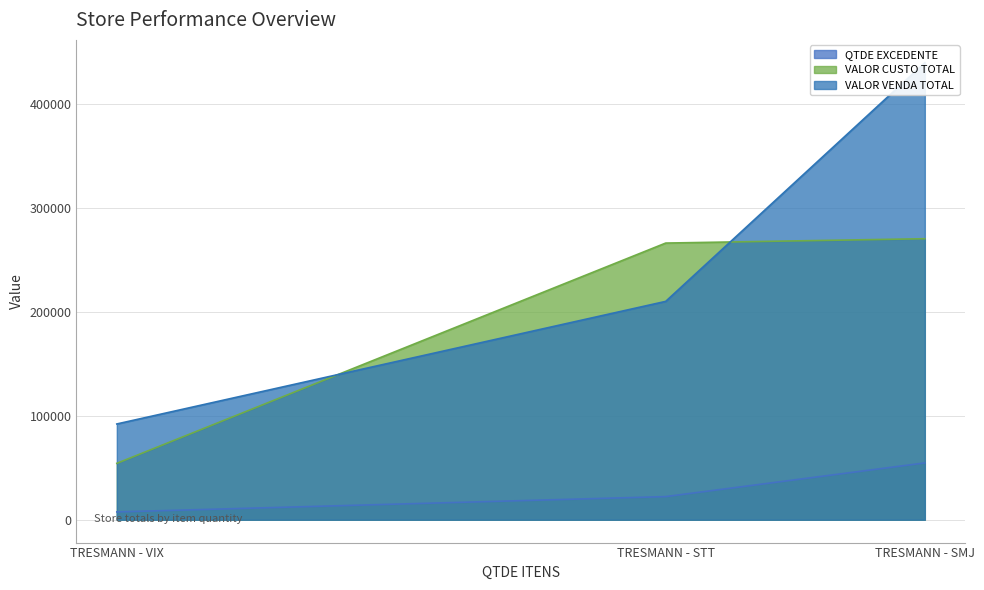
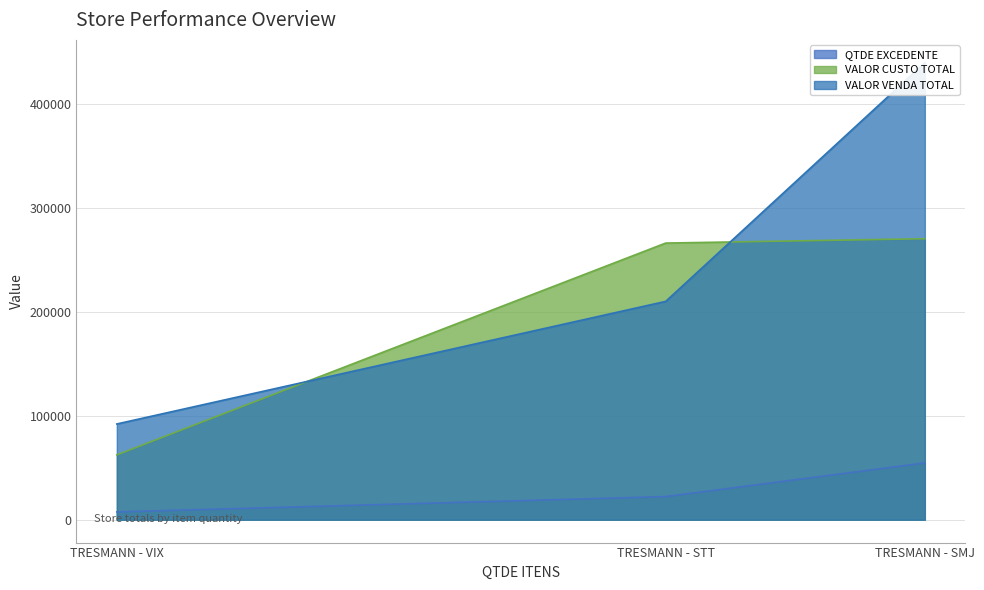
  {
    "VALOR CUSTO TOTAL": {
-     "TRESMANN - VIX": 54000,
+     "TRESMANN - VIX": 62000,
      "TRESMANN - STT": 266000,
      "TRESMANN - SMJ": 270000
    }
  }
